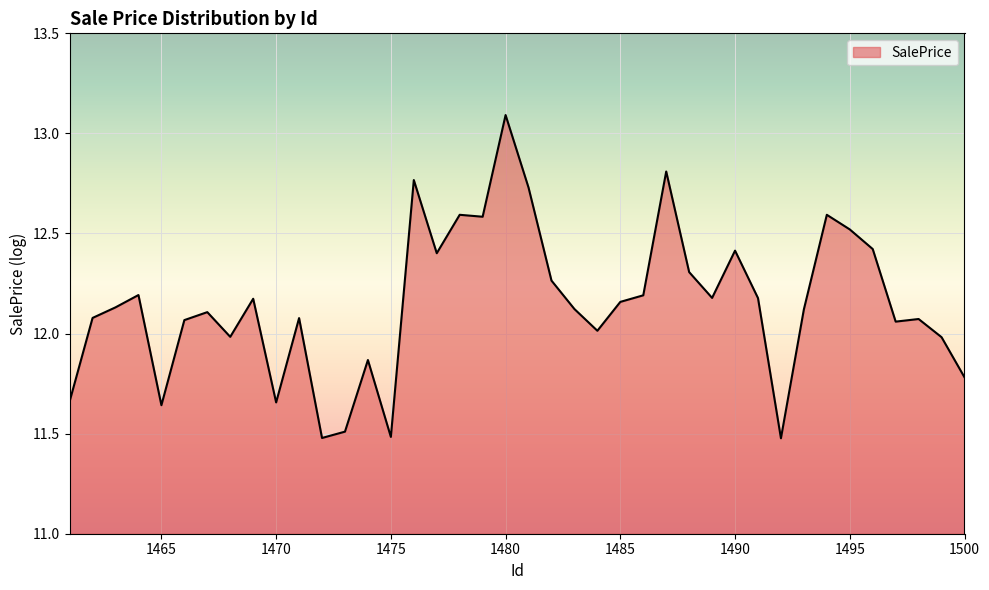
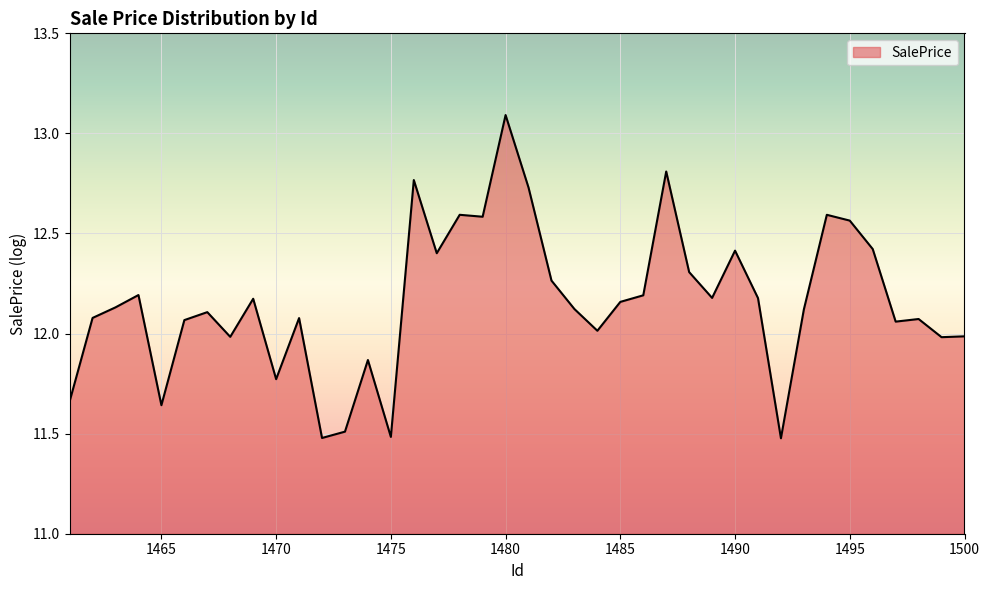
  {
    "1465": 11.64,
-   "1470": 11.66,
+   "1470": 11.77,
    "1475": 11.48,
    "1480": 13.09,
    "1485": 12.16,
    "1490": 12.41,
-   "1495": 12.52,
-   "1500": 11.78
+   "1495": 12.56,
+   "1500": 11.99
  }
